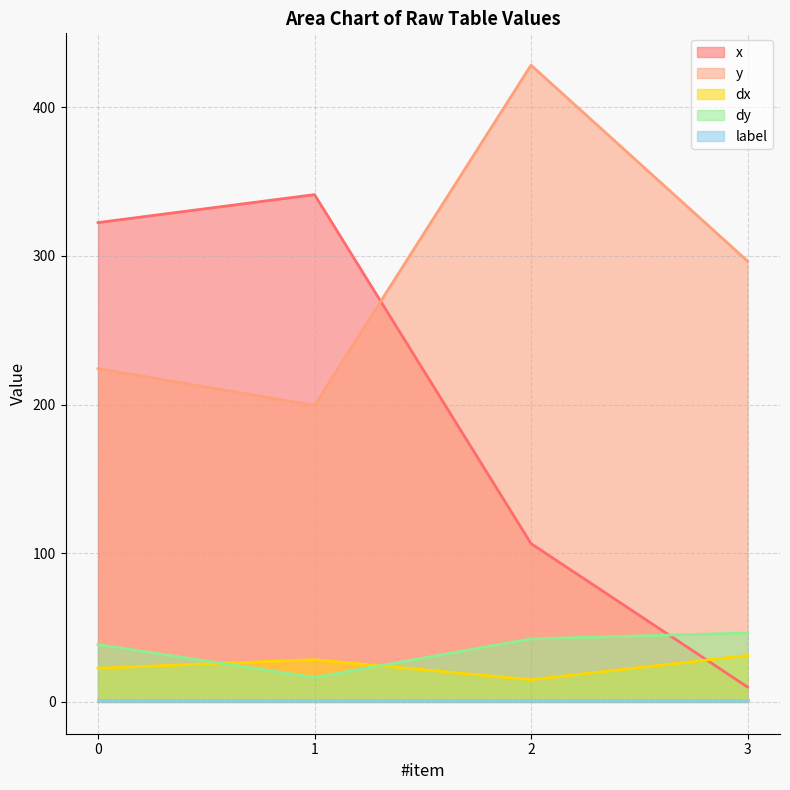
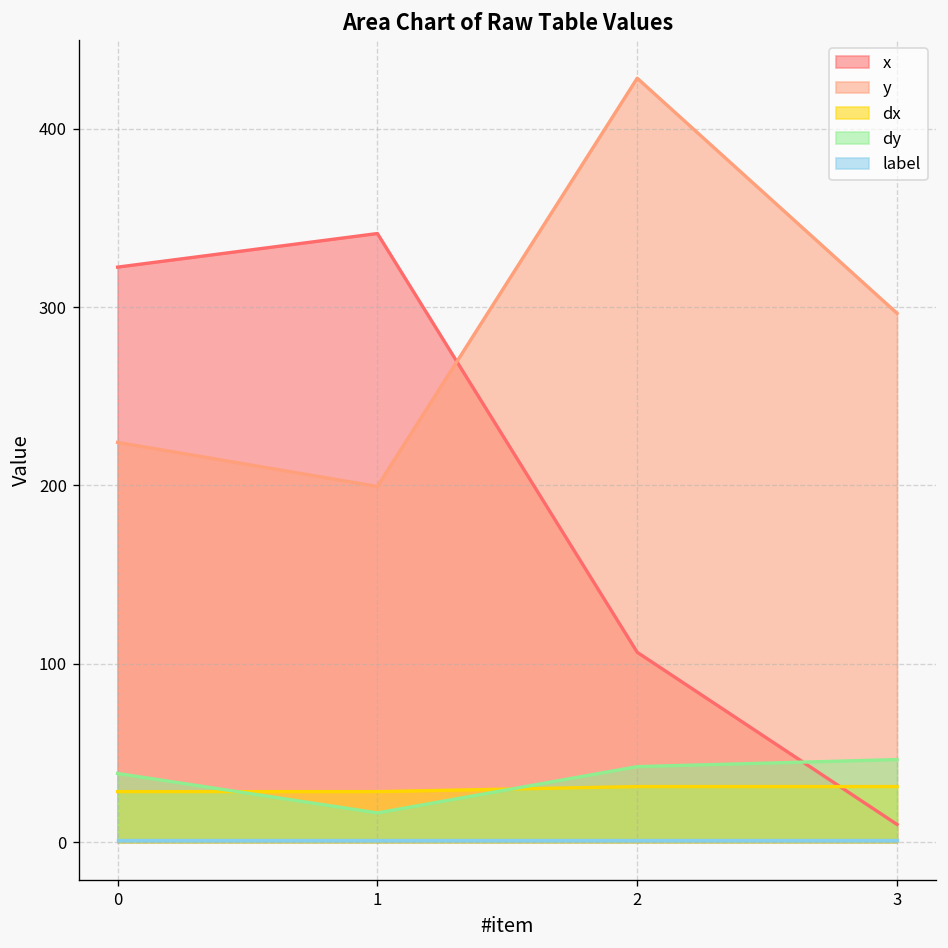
  {
    "dx": {
-     "0": 23,
+     "0": 28,
      "1": 28,
-     "2": 15,
+     "2": 31,
      "3": 31
    },
    "dy": {
      "0": 39,
      "1": 16,
      "2": 42,
      "3": 46
    },
    "label": {
      "0": 1,
      "1": 1,
      "2": 1,
      "3": 1
    }
  }
